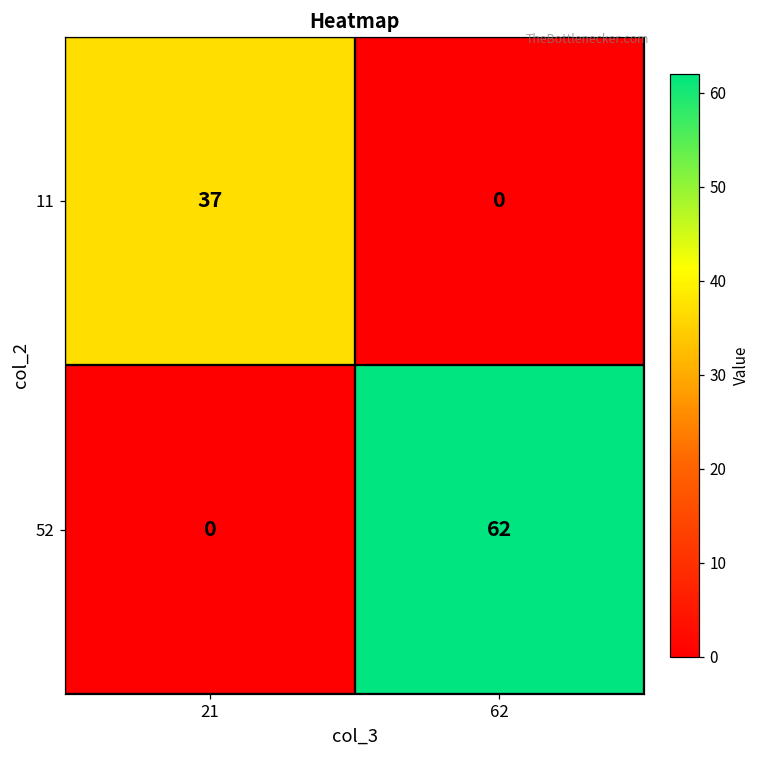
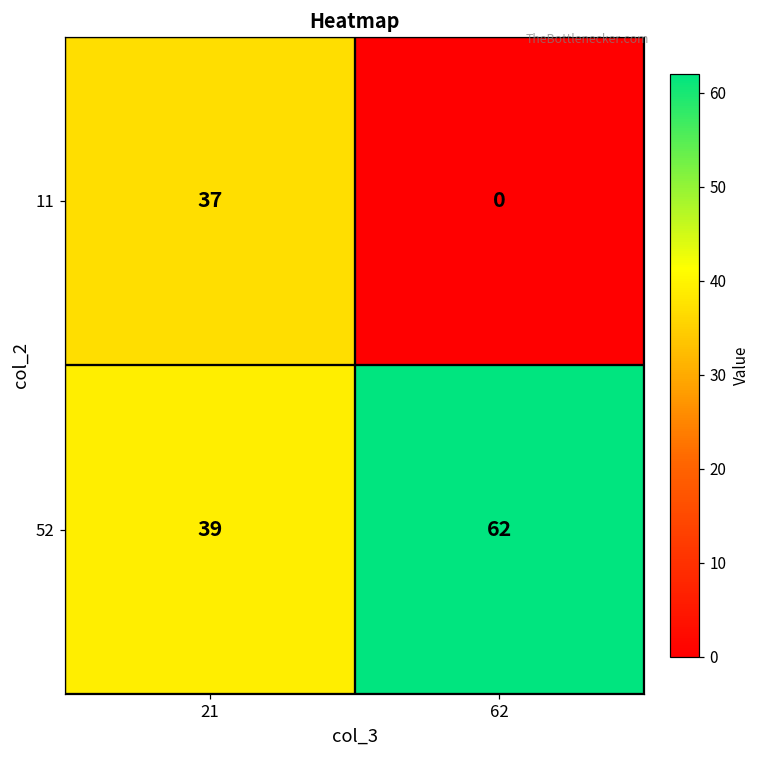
  {
    "11": {
      "21": 37,
      "62": 0
    },
    "52": {
-     "21": 0,
+     "21": 39,
      "62": 62
    }
  }
